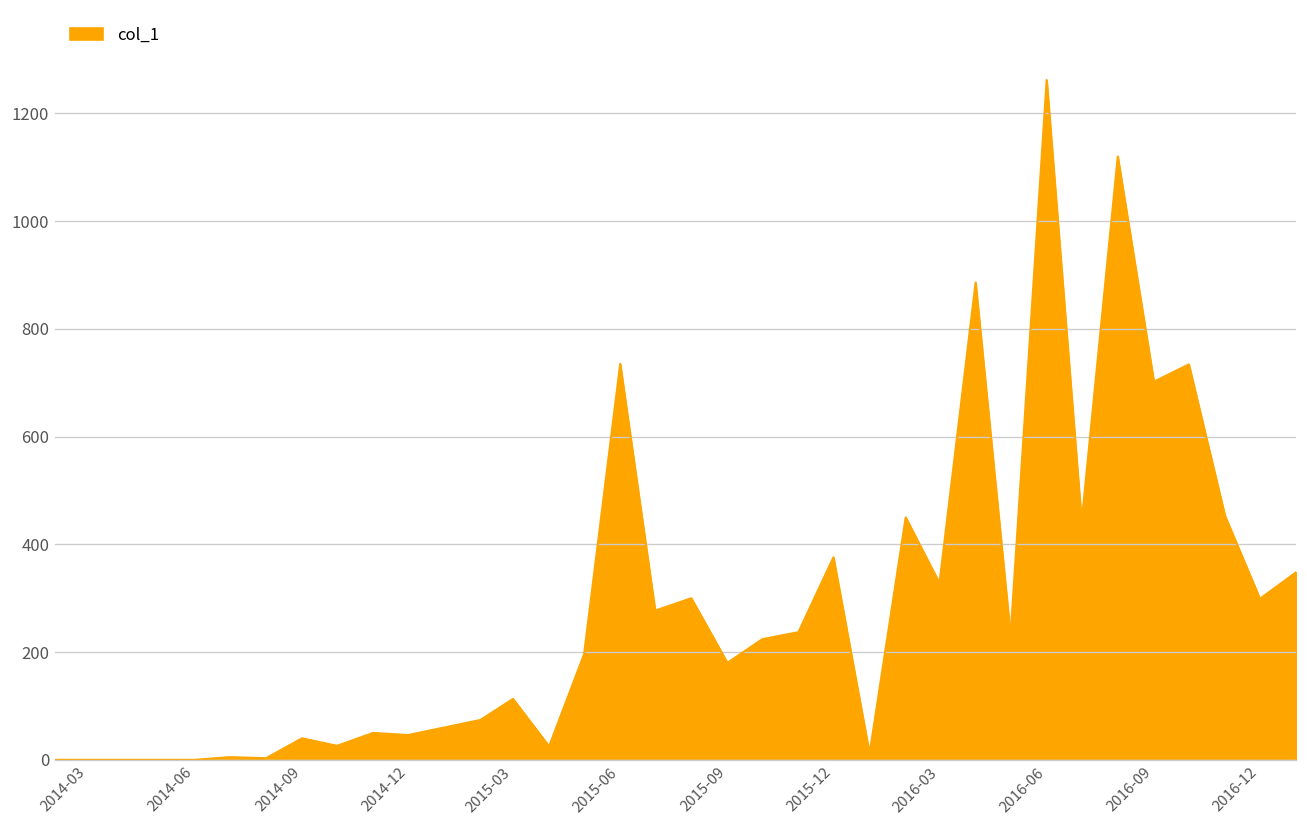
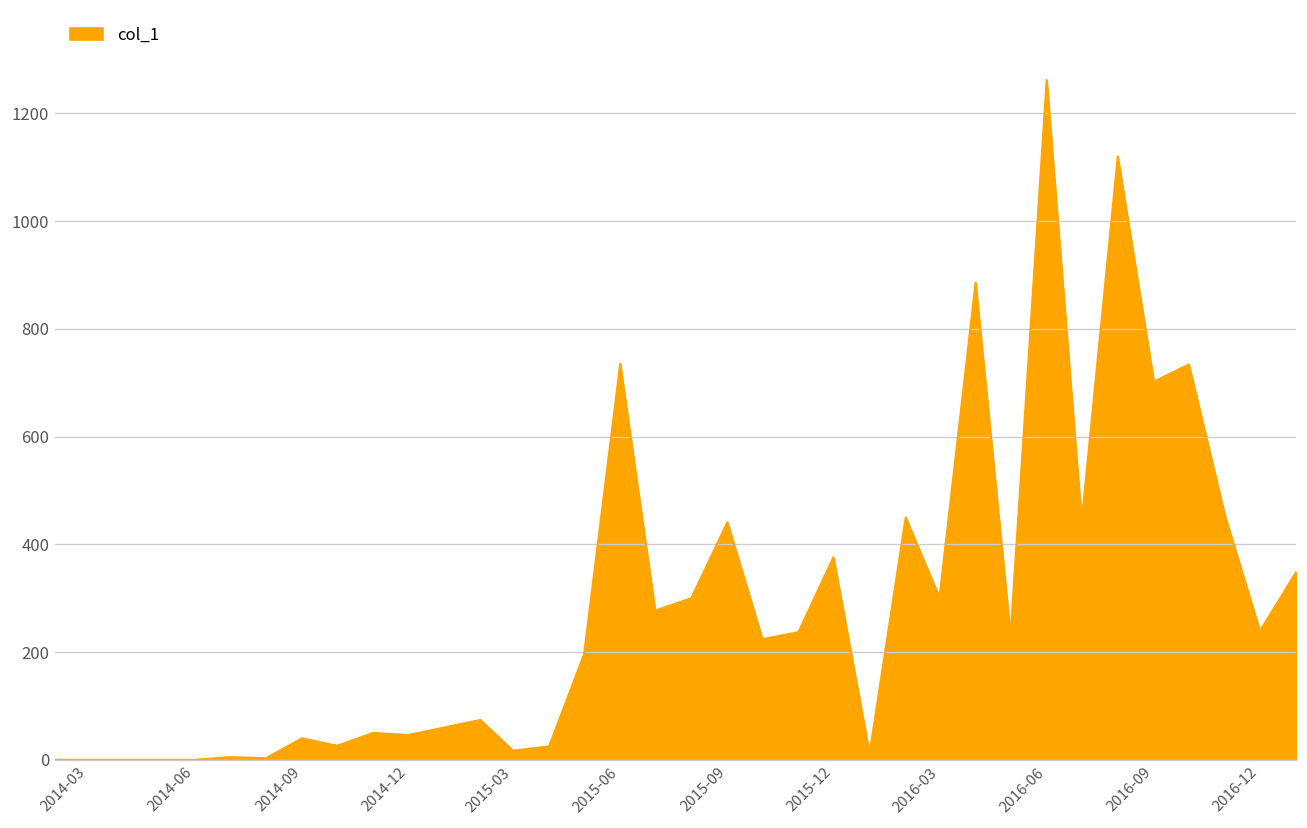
  {
    "2014-03": 0,
    "2014-06": 0,
    "2014-09": 40,
    "2014-12": 50,
-   "2015-03": 110,
+   "2015-03": 20,
    "2015-06": 740,
-   "2015-09": 180,
+   "2015-09": 440,
    "2015-12": 380,
-   "2016-03": 330,
+   "2016-03": 300,
    "2016-06": 1260,
    "2016-09": 700,
-   "2016-12": 300
+   "2016-12": 240
  }
